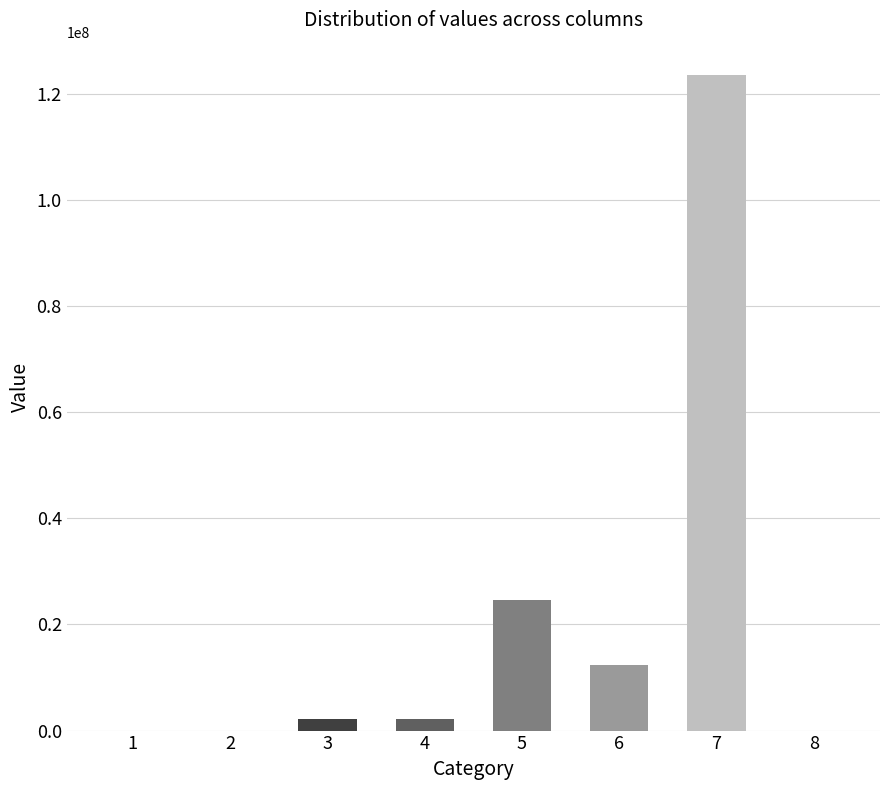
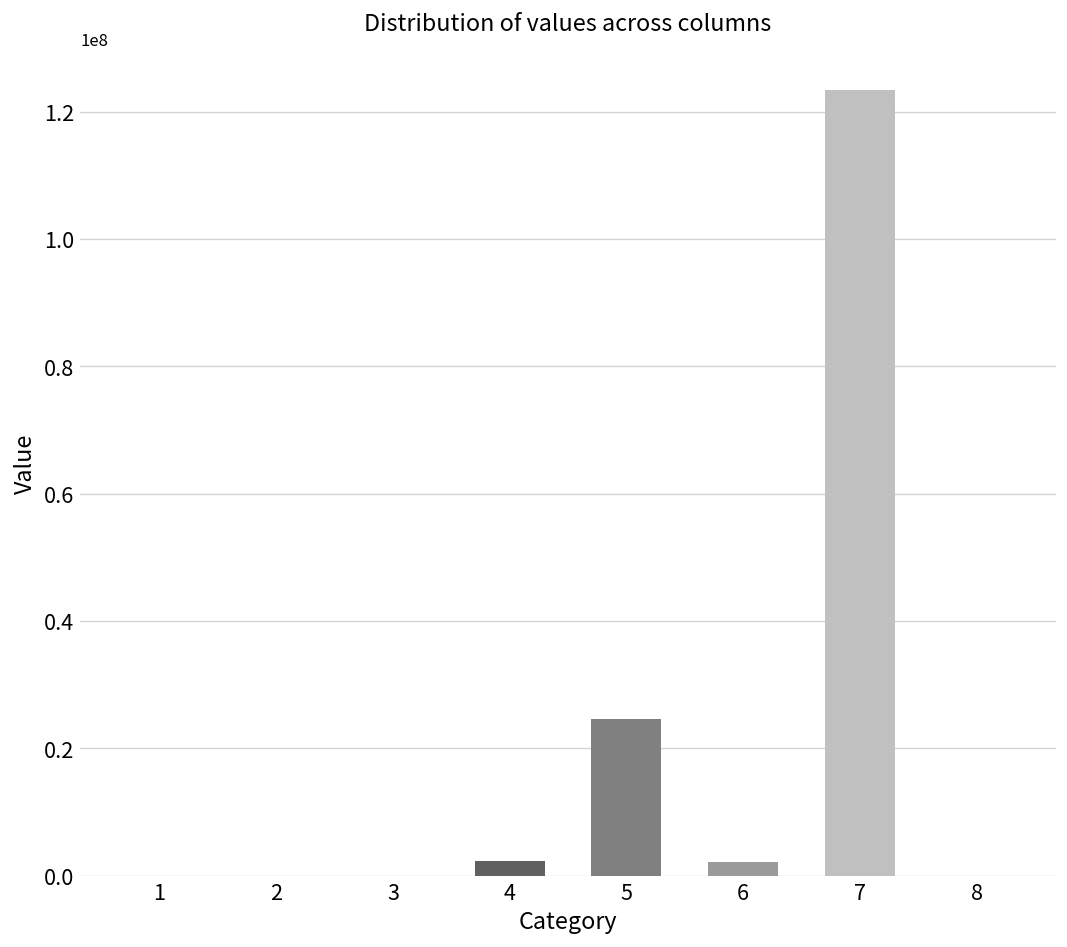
  {
-   "3": 2000000,
+   "3": 0,
    "4": 2000000,
    "5": 25000000,
-   "6": 12000000,
+   "6": 2000000,
    "7": 123000000
  }
